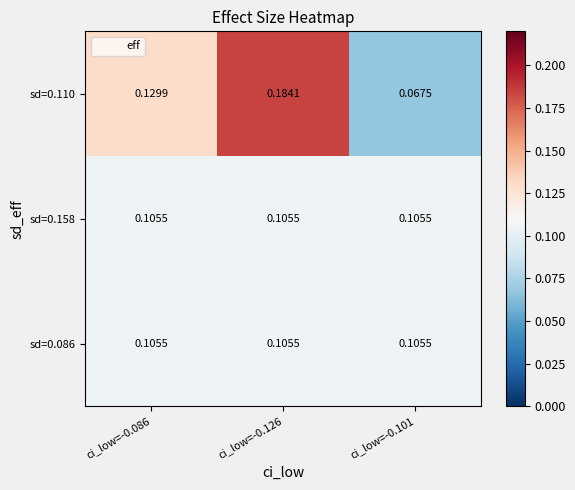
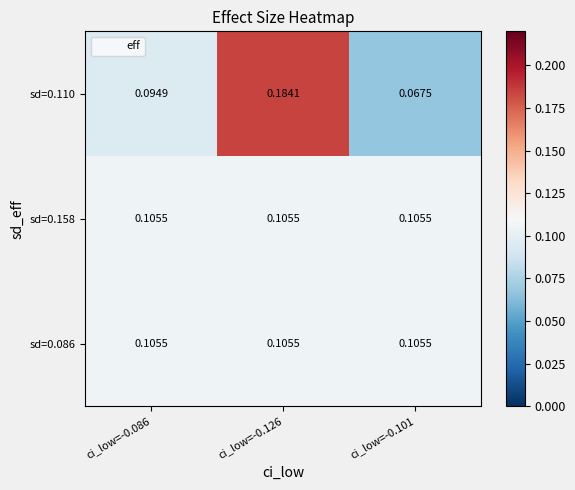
  {
    "sd=0.110": {
-     "ci_low=-0.086": 0.1299,
+     "ci_low=-0.086": 0.0949,
      "ci_low=-0.126": 0.1841,
      "ci_low=-0.101": 0.0675
    },
    "sd=0.158": {
      "ci_low=-0.086": 0.1055,
      "ci_low=-0.126": 0.1055,
      "ci_low=-0.101": 0.1055
    },
    "sd=0.086": {
      "ci_low=-0.086": 0.1055,
      "ci_low=-0.126": 0.1055,
      "ci_low=-0.101": 0.1055
    }
  }
